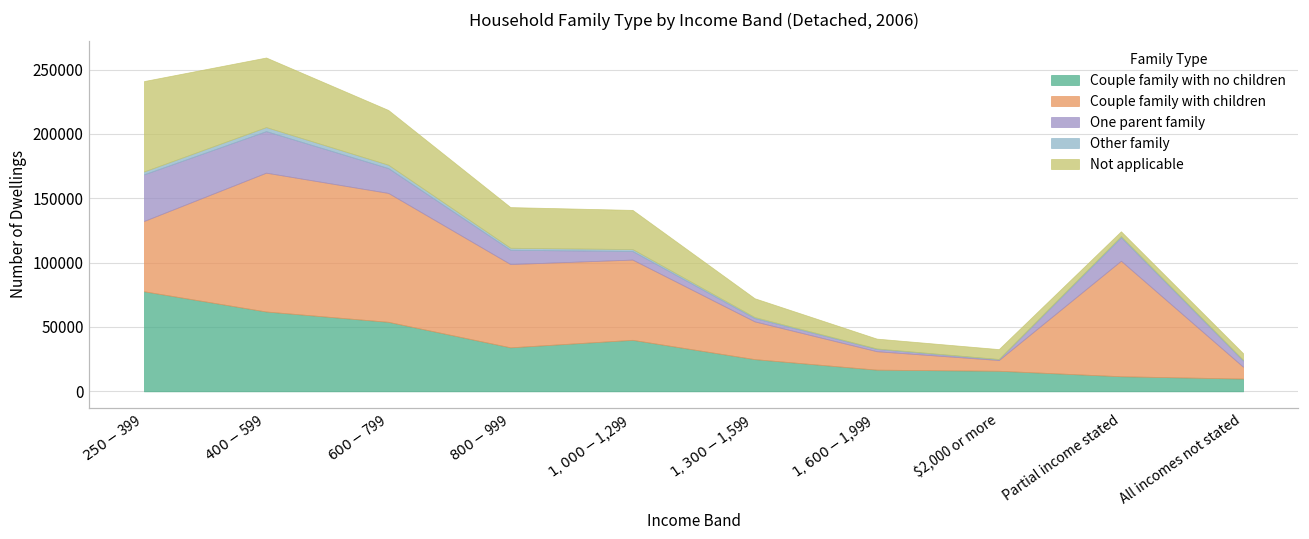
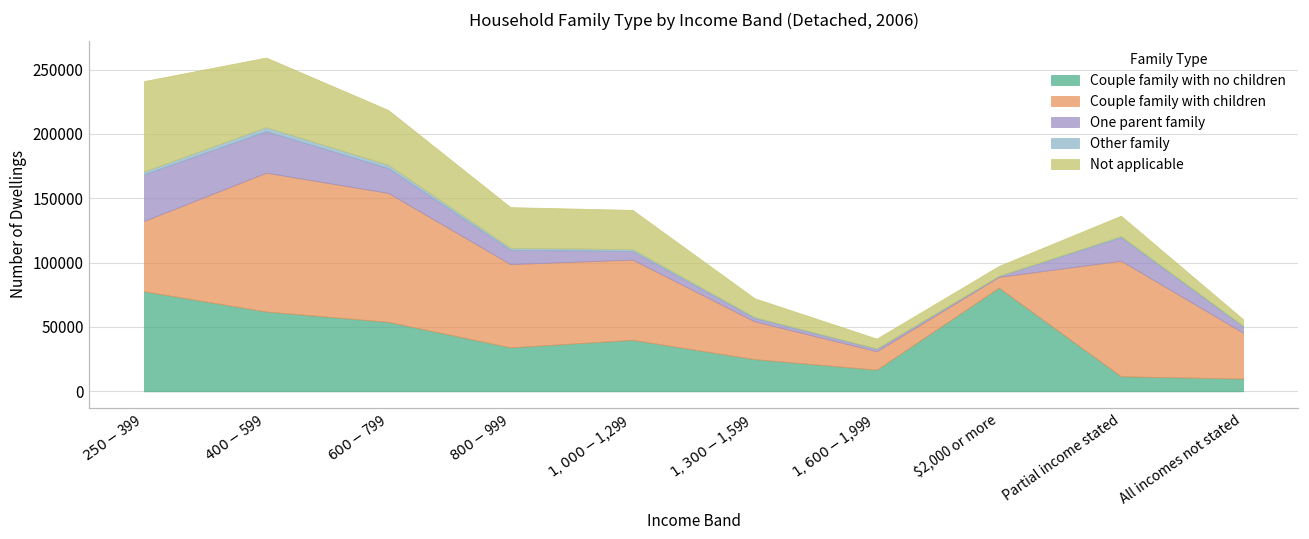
  {
    "Couple family with no children": {
-     "$2,000 or more": 16000,
+     "$2,000 or more": 81000,
      "Partial income stated": 12000,
      "All incomes not stated": 10000
    },
    "Couple family with children": {
      "Partial income stated": 90000,
-     "All incomes not stated": 9000
+     "All incomes not stated": 36000
    },
    "Not applicable": {
      "$2,000 or more": 8000,
-     "Partial income stated": 4000,
+     "Partial income stated": 16000,
      "All incomes not stated": 5000
    }
  }
